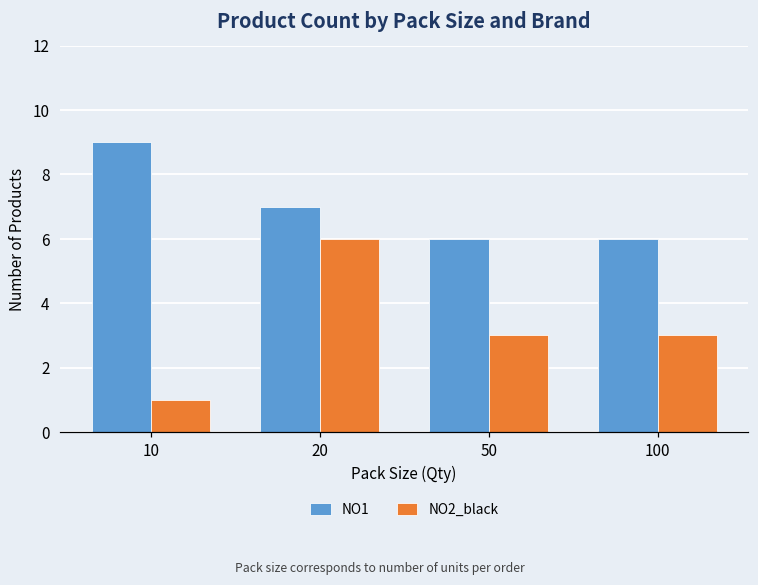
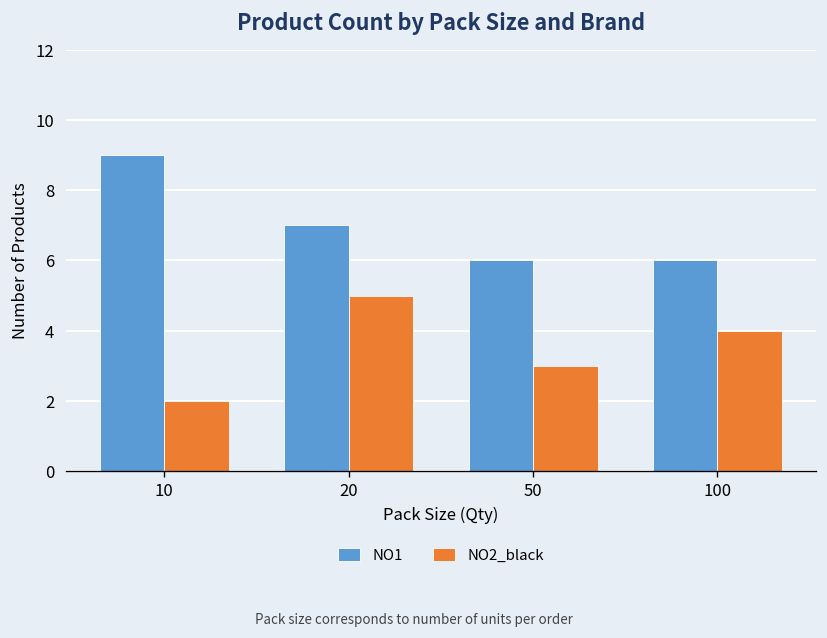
  {
    "NO1": {
      "10": 9,
      "20": 7,
      "50": 6,
      "100": 6
    },
    "NO2_black": {
-     "10": 1,
-     "20": 6,
+     "10": 2,
+     "20": 5,
      "50": 3,
-     "100": 3
+     "100": 4
    }
  }
